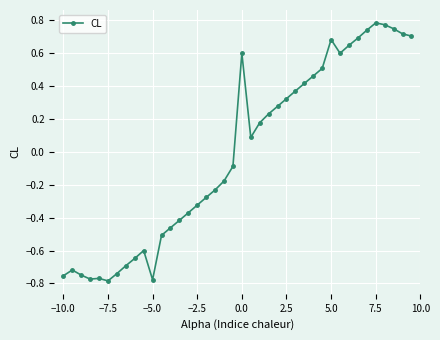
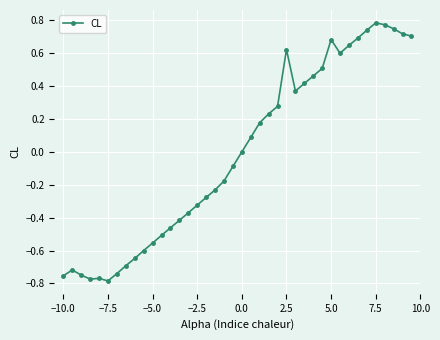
  {
    "−10.0": -0.75,
    "−7.5": -0.78,
-   "−5.0": -0.78,
+   "−5.0": -0.55,
    "−2.5": -0.32,
-   "0.0": 0.6,
-   "2.5": 0.32,
+   "0.0": 0.0,
+   "2.5": 0.62,
    "5.0": 0.68,
    "7.5": 0.78
  }
